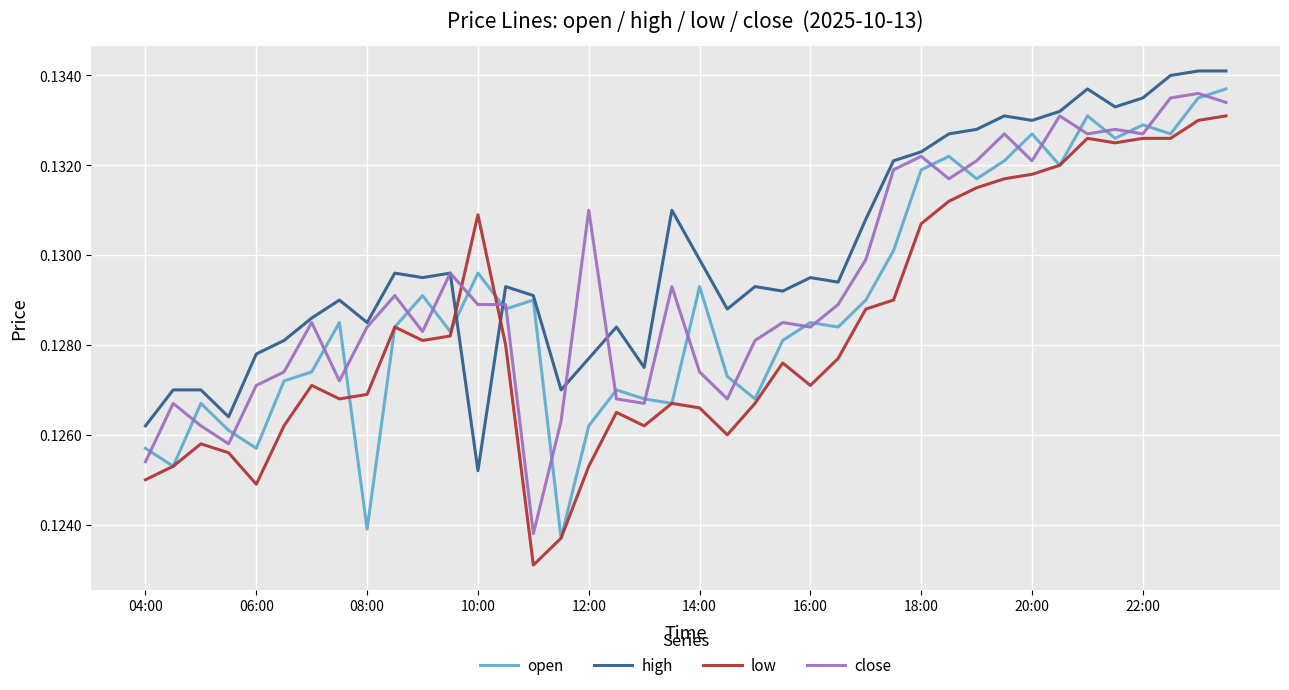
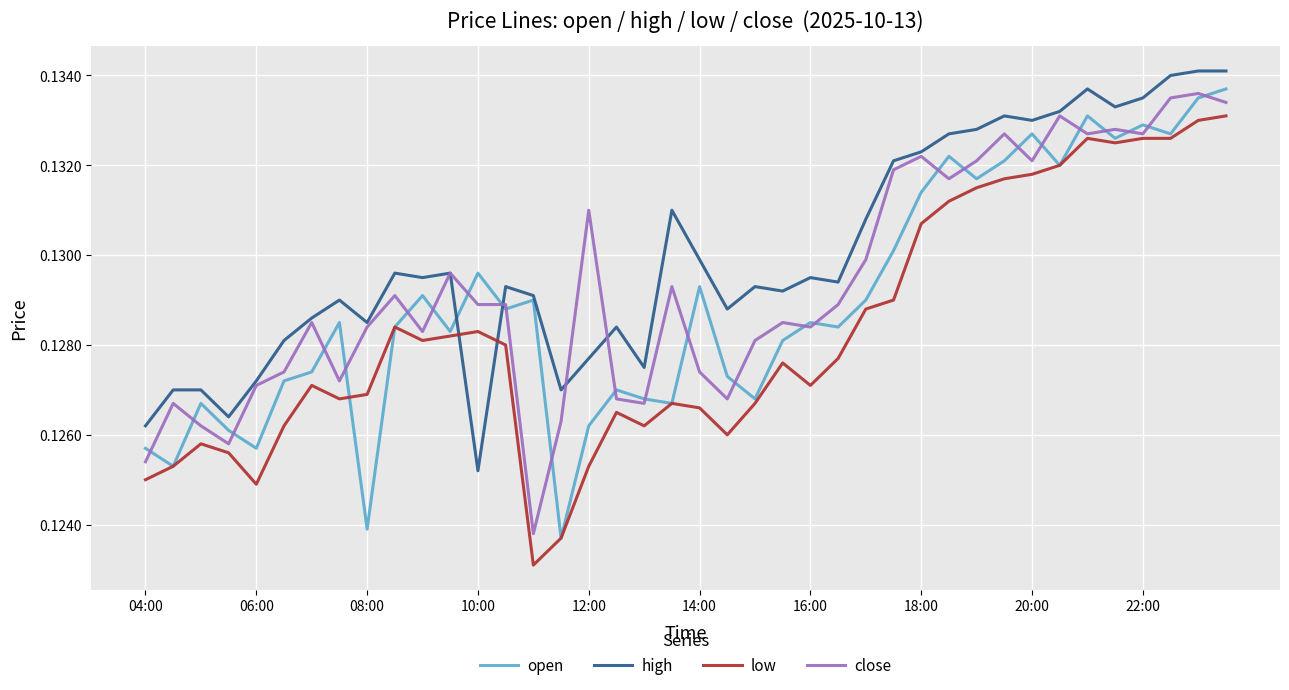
  {
    "open": {
      "04:00": 0.1257,
      "06:00": 0.1257,
      "08:00": 0.1239,
      "10:00": 0.1296,
      "12:00": 0.1262,
      "14:00": 0.1293,
      "16:00": 0.1285,
-     "18:00": 0.1319,
+     "18:00": 0.1314,
      "20:00": 0.1327,
      "22:00": 0.1329
    },
    "high": {
      "04:00": 0.1262,
-     "06:00": 0.1278,
+     "06:00": 0.1272,
      "08:00": 0.1285,
      "10:00": 0.1252,
      "12:00": 0.1277,
      "14:00": 0.1299,
      "16:00": 0.1295,
      "18:00": 0.1323,
      "20:00": 0.1330,
      "22:00": 0.1335
    },
    "low": {
      "04:00": 0.1250,
      "06:00": 0.1249,
      "08:00": 0.1269,
-     "10:00": 0.1309,
+     "10:00": 0.1283,
      "12:00": 0.1253,
      "14:00": 0.1266,
      "16:00": 0.1271,
      "18:00": 0.1307,
      "20:00": 0.1318,
      "22:00": 0.1326
    },
    "close": {
      "04:00": 0.1254,
      "06:00": 0.1271,
      "08:00": 0.1284,
      "10:00": 0.1289,
      "12:00": 0.1310,
      "14:00": 0.1274,
      "16:00": 0.1284,
      "18:00": 0.1322,
      "20:00": 0.1321,
      "22:00": 0.1327
    }
  }
